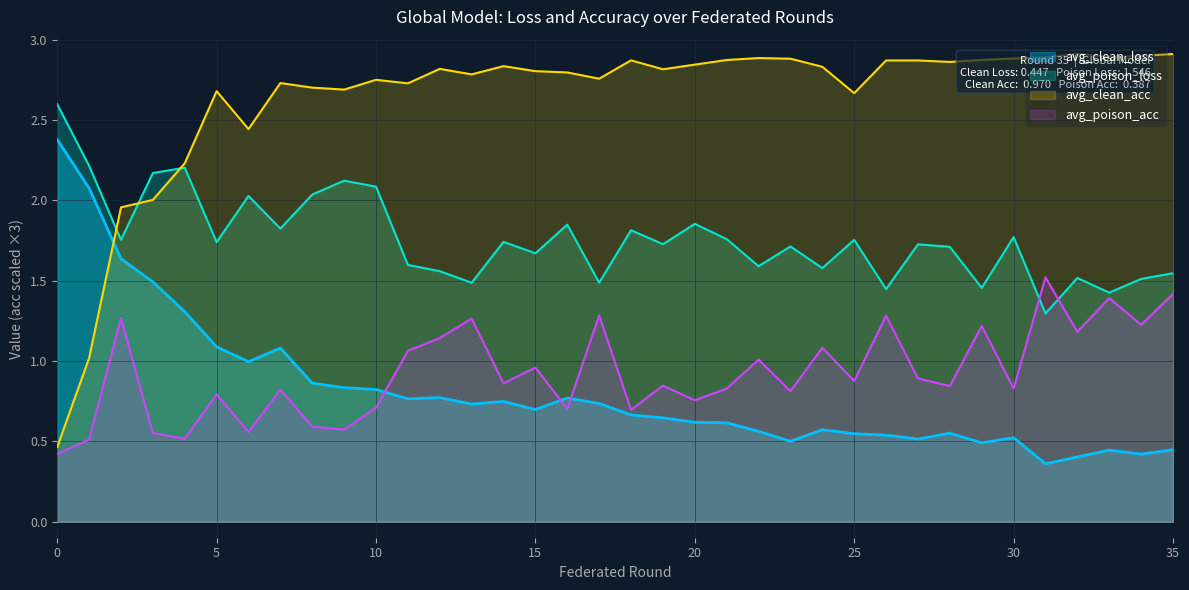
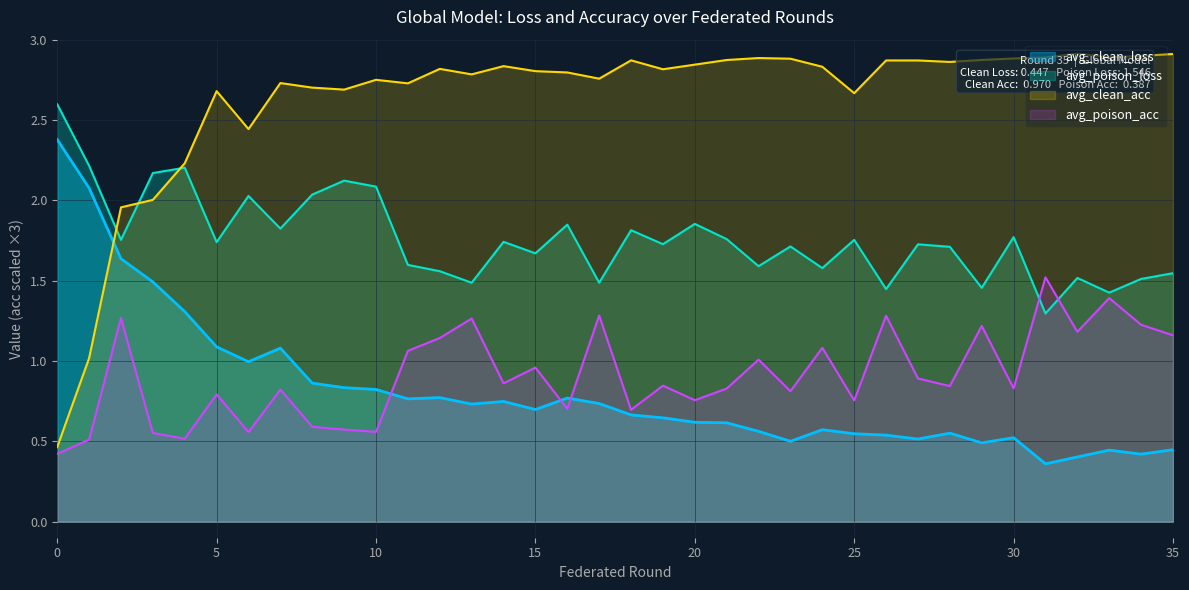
  {
    "avg_clean_acc": {
      "0": 0.46,
      "5": 2.68,
      "10": 2.75,
      "15": 2.80,
      "20": 2.84,
      "25": 2.67,
      "35": 2.91
    },
    "avg_poison_acc": {
      "0": 0.42,
      "5": 0.79,
-     "10": 0.71,
+     "10": 0.56,
      "15": 0.96,
      "20": 0.76,
-     "25": 0.88,
+     "25": 0.75,
      "30": 0.83,
-     "35": 1.42
+     "35": 1.16
    }
  }
